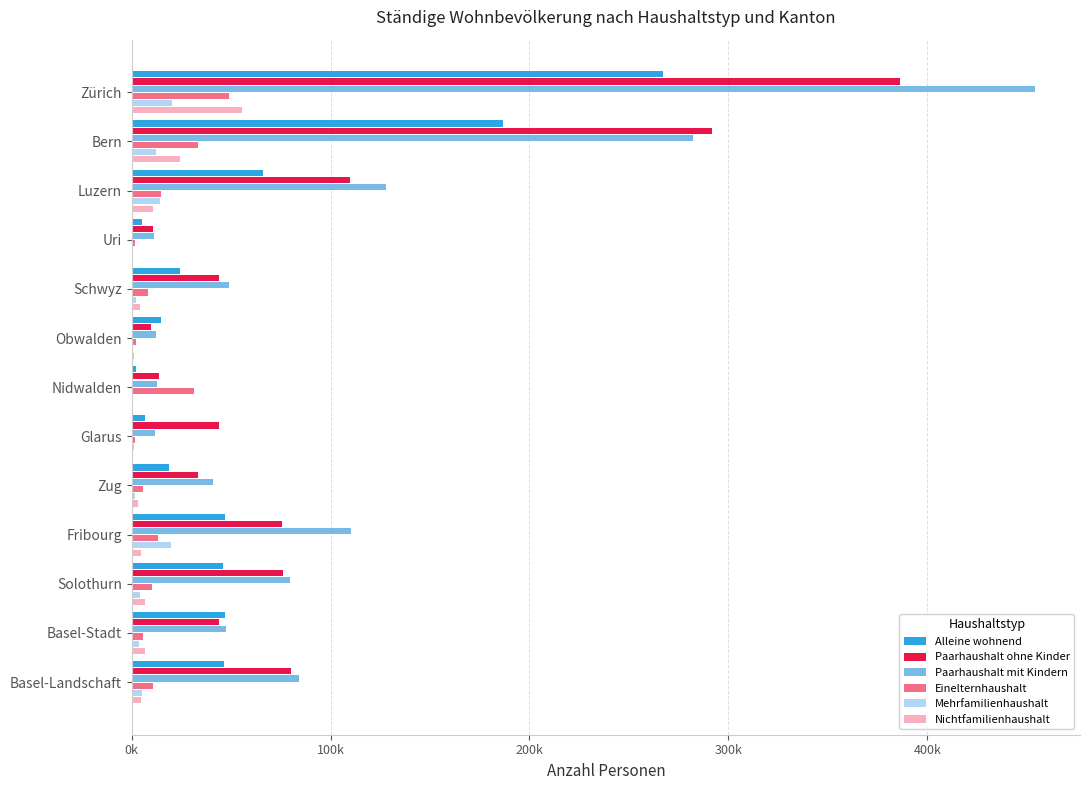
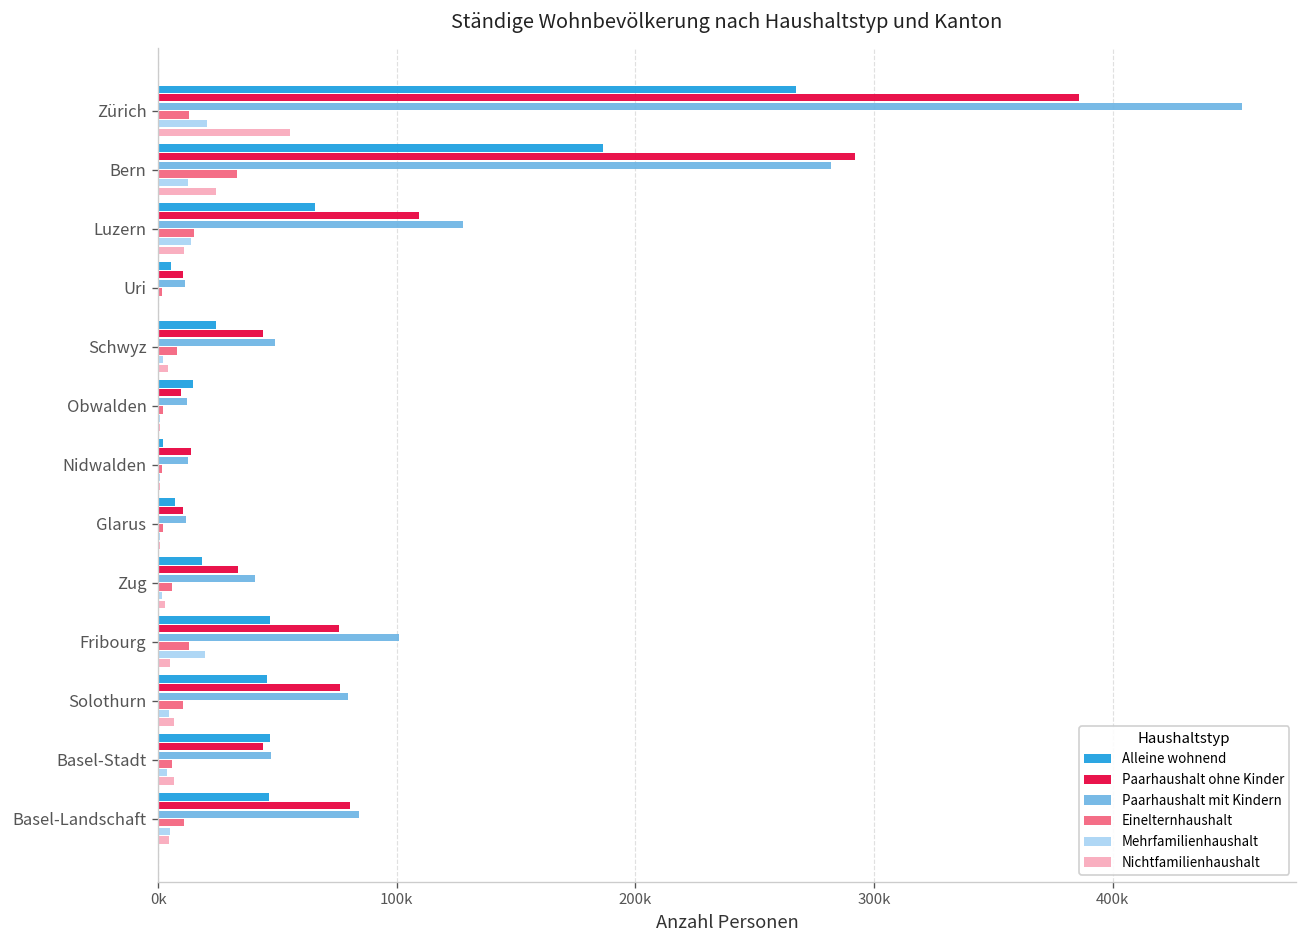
  {
    "Alleine wohnend": {
      "Zürich": 267000,
      "Bern": 187000,
      "Luzern": 66000,
      "Uri": 5000,
      "Schwyz": 24000,
      "Obwalden": 15000,
      "Nidwalden": 2000,
      "Glarus": 7000,
      "Zug": 19000,
      "Fribourg": 47000,
      "Solothurn": 46000,
      "Basel-Stadt": 47000,
      "Basel-Landschaft": 47000
    },
    "Paarhaushalt ohne Kinder": {
      "Zürich": 386000,
      "Bern": 292000,
      "Luzern": 110000,
      "Uri": 11000,
      "Schwyz": 44000,
      "Obwalden": 10000,
      "Nidwalden": 14000,
-     "Glarus": 44000,
+     "Glarus": 11000,
      "Zug": 34000,
      "Fribourg": 76000,
      "Solothurn": 76000,
      "Basel-Stadt": 44000,
      "Basel-Landschaft": 80000
    },
    "Paarhaushalt mit Kindern": {
      "Zürich": 454000,
      "Bern": 282000,
      "Luzern": 128000,
      "Uri": 11000,
      "Schwyz": 49000,
      "Obwalden": 12000,
      "Nidwalden": 13000,
      "Glarus": 12000,
      "Zug": 41000,
-     "Fribourg": 110000,
+     "Fribourg": 101000,
      "Solothurn": 80000,
      "Basel-Stadt": 47000,
      "Basel-Landschaft": 84000
    },
    "Einelternhaushalt": {
-     "Zürich": 49000,
+     "Zürich": 13000,
      "Bern": 33000,
      "Luzern": 15000,
      "Uri": 2000,
      "Schwyz": 8000,
      "Obwalden": 2000,
-     "Nidwalden": 31000,
+     "Nidwalden": 2000,
      "Glarus": 2000,
      "Zug": 6000,
      "Fribourg": 13000,
      "Solothurn": 10000,
      "Basel-Stadt": 6000,
      "Basel-Landschaft": 11000
    },
    "Mehrfamilienhaushalt": {
      "Zürich": 20000,
      "Bern": 12000,
      "Luzern": 14000,
      "Schwyz": 2000,
      "Zug": 2000,
      "Fribourg": 20000,
      "Solothurn": 4000,
      "Basel-Stadt": 4000,
      "Basel-Landschaft": 5000
    },
    "Nichtfamilienhaushalt": {
      "Zürich": 55000,
      "Bern": 24000,
      "Luzern": 11000,
      "Schwyz": 4000,
      "Zug": 3000,
      "Fribourg": 5000,
      "Solothurn": 7000,
      "Basel-Stadt": 7000,
      "Basel-Landschaft": 5000
    }
  }
